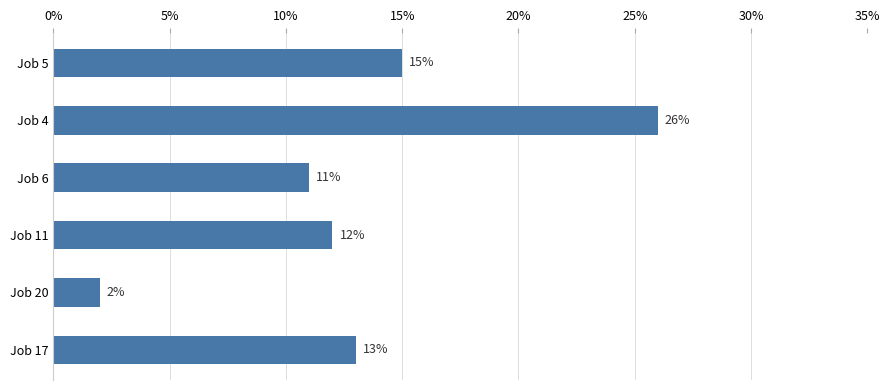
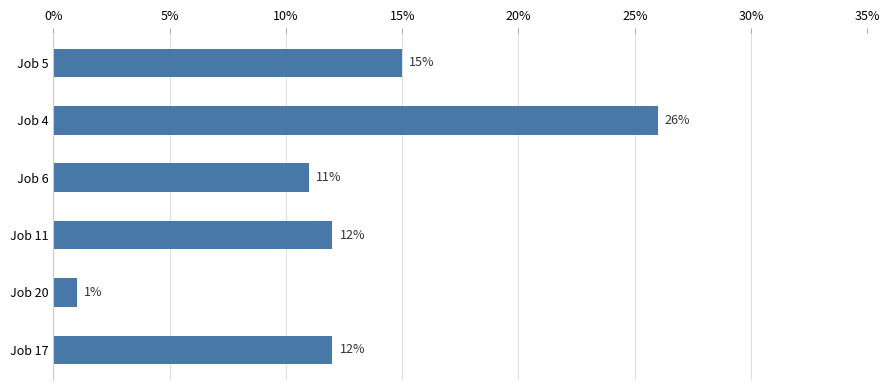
  {
    "Job 5": "15%",
    "Job 4": "26%",
    "Job 6": "11%",
    "Job 11": "12%",
-   "Job 20": "2%",
-   "Job 17": "13%"
+   "Job 20": "1%",
+   "Job 17": "12%"
  }
